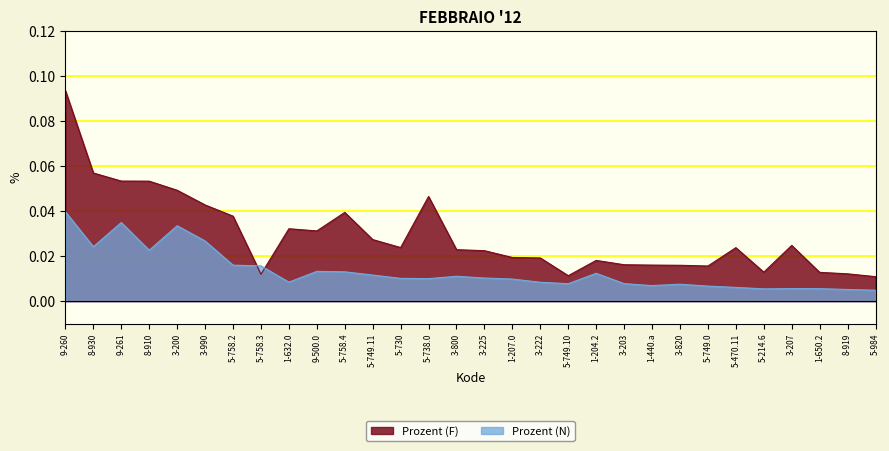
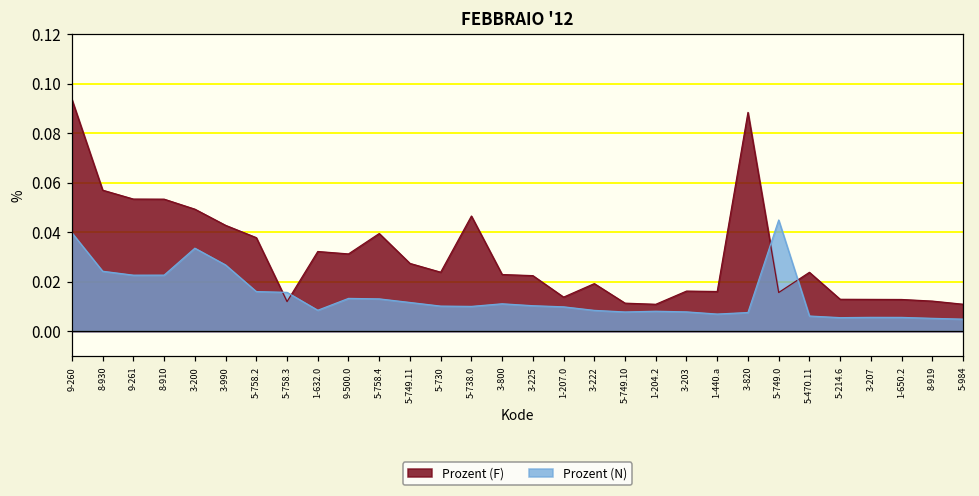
  {
    "Prozent (F)": {
      "9-260": 0.094,
      "8-930": 0.057,
      "9-261": 0.053,
      "8-910": 0.053,
      "3-200": 0.049,
      "3-990": 0.043,
      "5-758.2": 0.038,
      "5-758.3": 0.012,
      "1-632.0": 0.032,
      "9-500.0": 0.031,
      "5-758.4": 0.039,
      "5-749.11": 0.027,
      "5-730": 0.024,
      "5-738.0": 0.047,
      "3-800": 0.023,
      "3-225": 0.022,
-     "1-207.0": 0.019,
+     "1-207.0": 0.014,
      "3-222": 0.019,
      "5-749.10": 0.011,
-     "1-204.2": 0.018,
+     "1-204.2": 0.011,
      "3-203": 0.016,
      "1-440.a": 0.016,
-     "3-820": 0.016,
+     "3-820": 0.088,
      "5-749.0": 0.016,
      "5-470.11": 0.024,
      "5-214.6": 0.013,
-     "3-207": 0.025,
+     "3-207": 0.013,
      "1-650.2": 0.013,
      "8-919": 0.012,
      "5-984": 0.011
    },
    "Prozent (N)": {
      "9-260": 0.040,
      "8-930": 0.024,
-     "9-261": 0.035,
+     "9-261": 0.023,
      "8-910": 0.023,
      "3-200": 0.034,
      "3-990": 0.027,
      "5-758.2": 0.016,
      "5-758.3": 0.016,
      "1-632.0": 0.008,
      "9-500.0": 0.013,
      "5-758.4": 0.013,
      "5-749.11": 0.012,
      "5-730": 0.010,
      "5-738.0": 0.010,
      "3-800": 0.011,
      "3-225": 0.010,
      "1-207.0": 0.010,
      "3-222": 0.008,
      "5-749.10": 0.008,
-     "1-204.2": 0.012,
+     "1-204.2": 0.008,
      "3-203": 0.008,
      "1-440.a": 0.007,
      "3-820": 0.008,
-     "5-749.0": 0.007,
+     "5-749.0": 0.045,
      "5-470.11": 0.006,
      "5-214.6": 0.005,
      "3-207": 0.006,
      "1-650.2": 0.006,
      "8-919": 0.005,
      "5-984": 0.005
    }
  }
